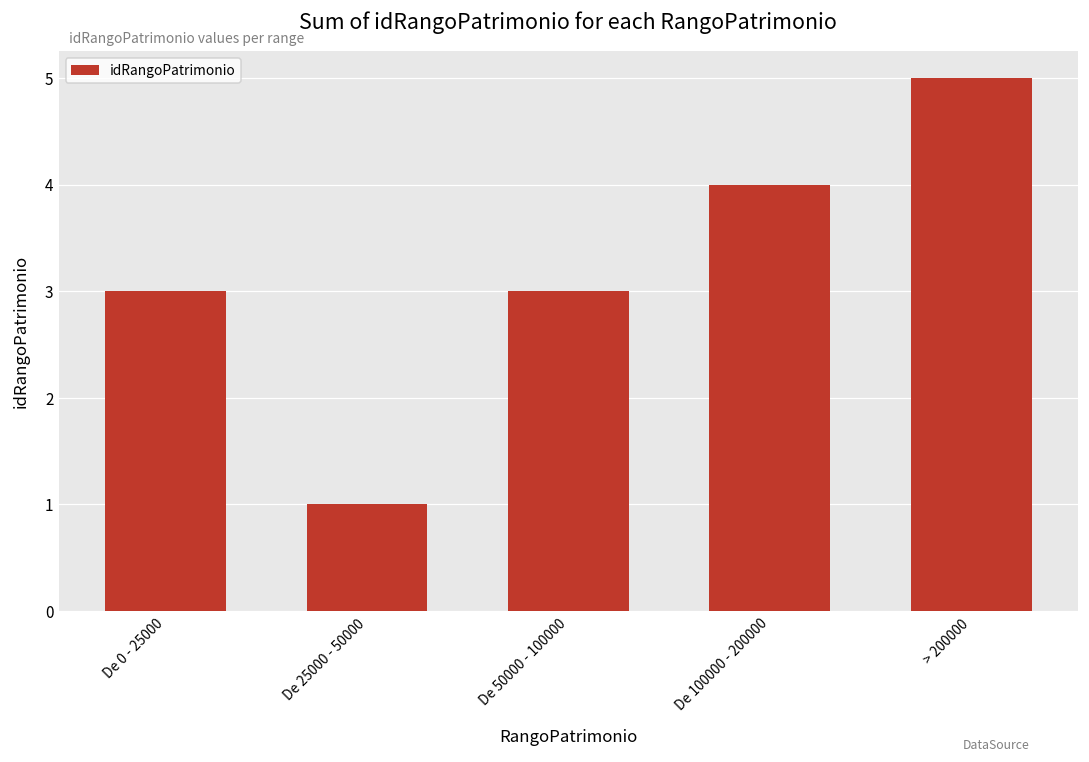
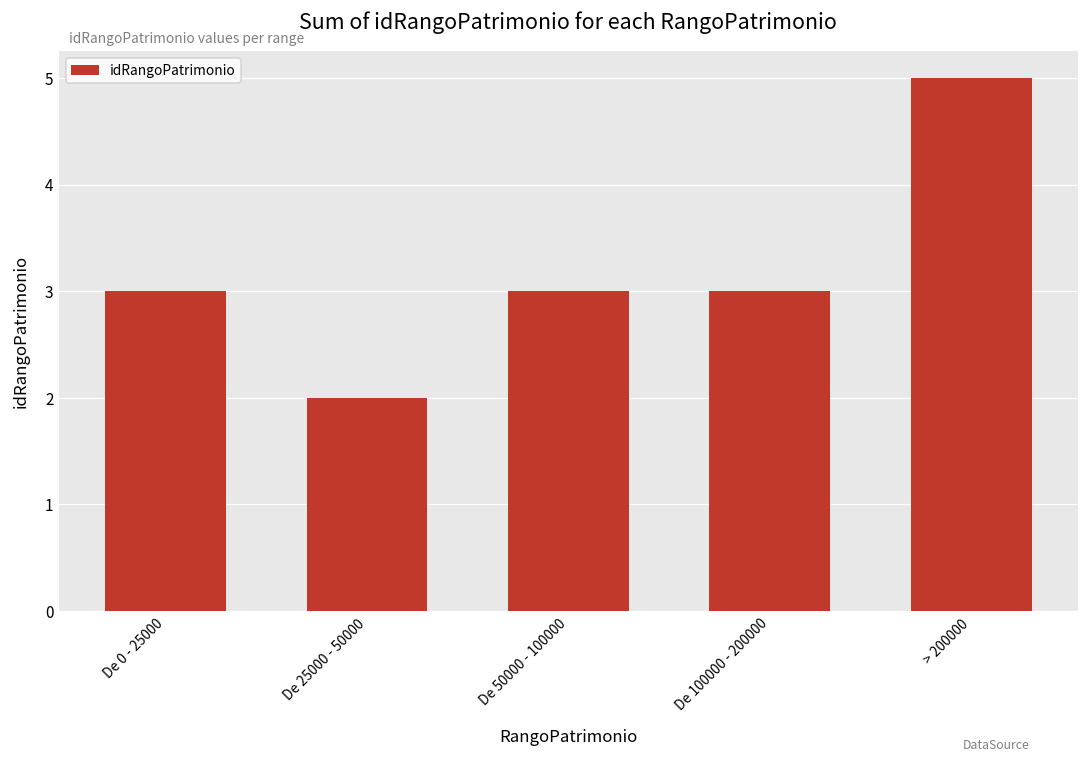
  {
    "De 0 - 25000": 3,
-   "De 25000 - 50000": 1,
+   "De 25000 - 50000": 2,
    "De 50000 - 100000": 3,
-   "De 100000 - 200000": 4,
+   "De 100000 - 200000": 3,
    "> 200000": 5
  }
